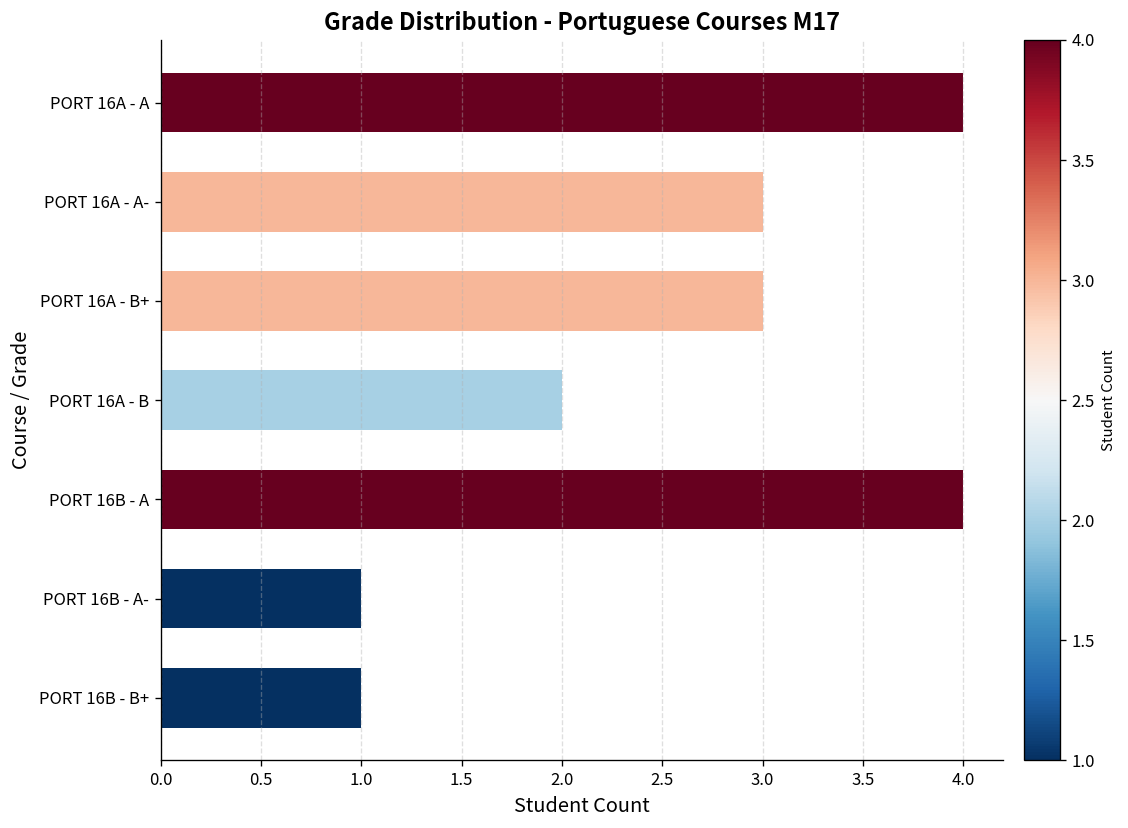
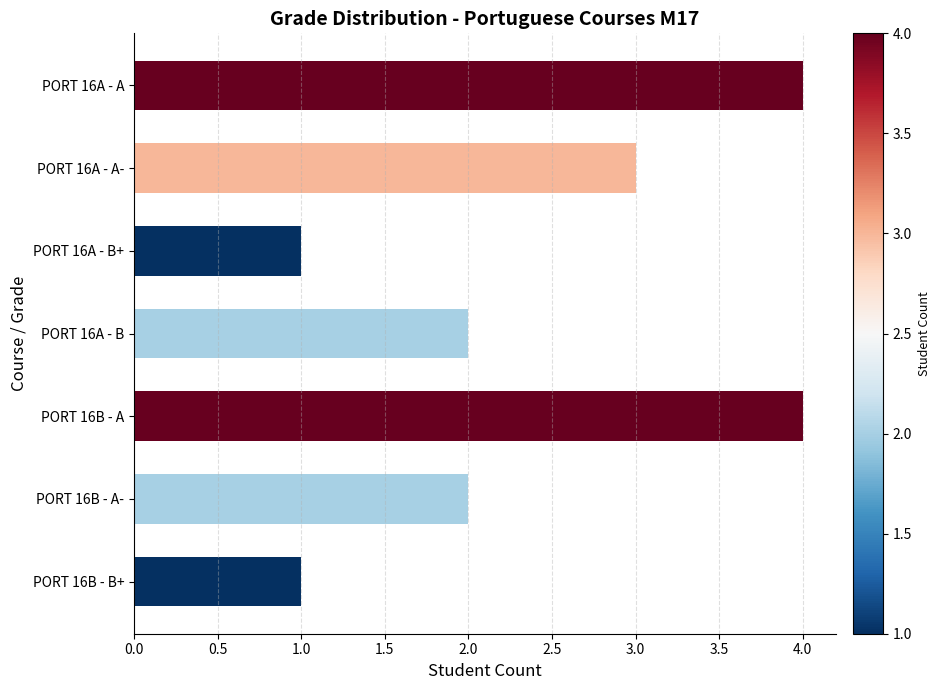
  {
    "PORT 16A - A": 4,
    "PORT 16A - A-": 3,
-   "PORT 16A - B+": 3,
+   "PORT 16A - B+": 1,
    "PORT 16A - B": 2,
    "PORT 16B - A": 4,
-   "PORT 16B - A-": 1,
+   "PORT 16B - A-": 2,
    "PORT 16B - B+": 1
  }
